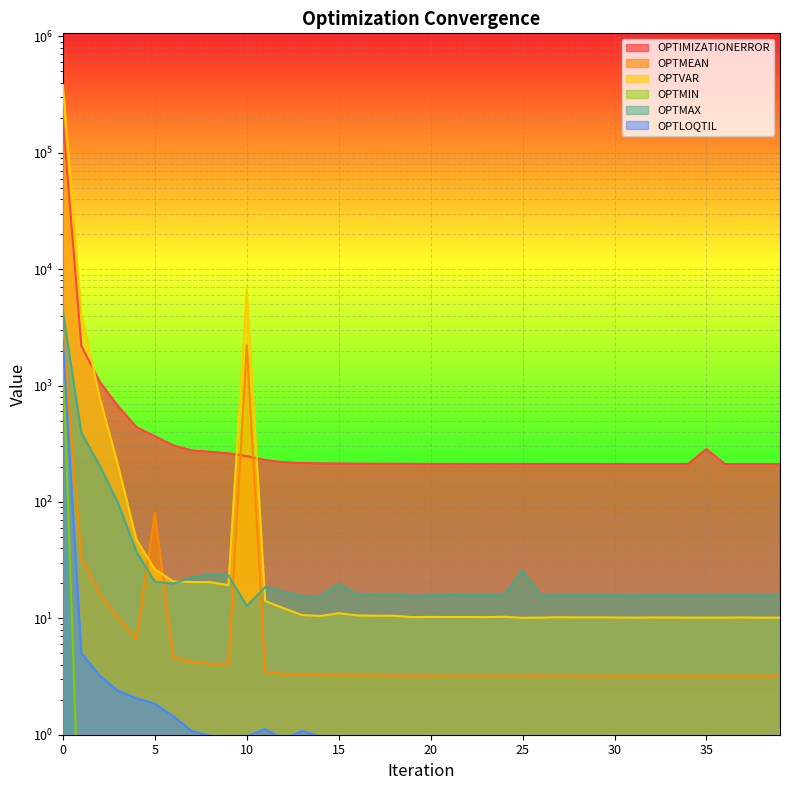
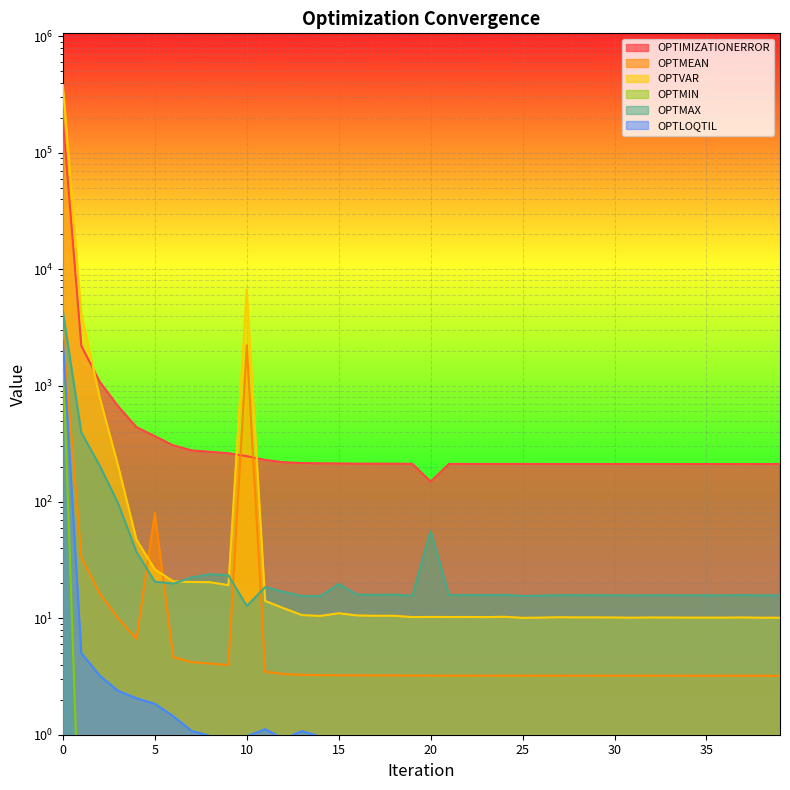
  {
    "OPTIMIZATIONERROR": {
      "0": 190000,
      "5": 370,
      "10": 250,
      "15": 210,
-     "20": 210,
+     "20": 150,
      "25": 210,
      "30": 210,
-     "35": 280
+     "35": 210
    },
    "OPTMEAN": {
      "0": 2900,
      "5": 80,
      "10": 2200,
      "15": 3.2,
      "20": 3.2,
      "25": 3.2,
      "30": 3.2,
      "35": 3.2
    },
    "OPTVAR": {
      "0": 380000,
      "5": 26,
      "10": 7000,
      "15": 11,
      "20": 10,
      "25": 10,
      "30": 10,
      "35": 10
    },
    "OPTMIN": {
      "0": 1800
    },
    "OPTMAX": {
      "0": 4300,
      "5": 21,
      "10": 13,
      "15": 20,
-     "20": 16,
-     "25": 26,
+     "20": 60,
+     "25": 16,
      "30": 16,
      "35": 16
    },
    "OPTLOQTIL": {
      "0": 2400,
      "5": 1.8,
      "10": 1
    }
  }
